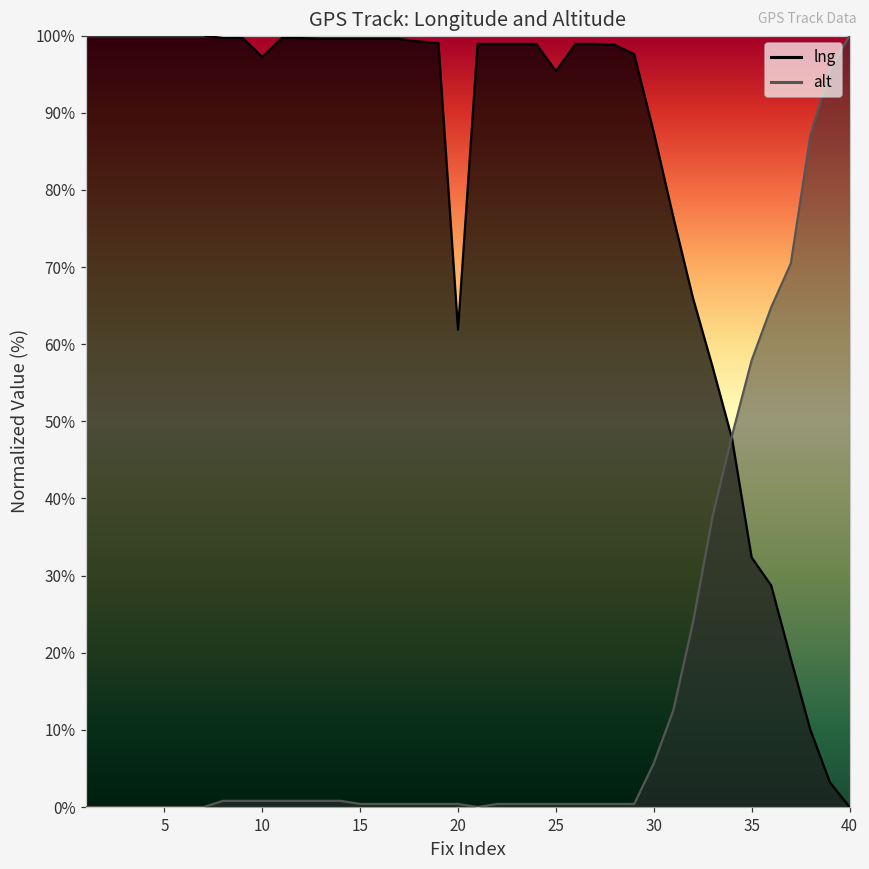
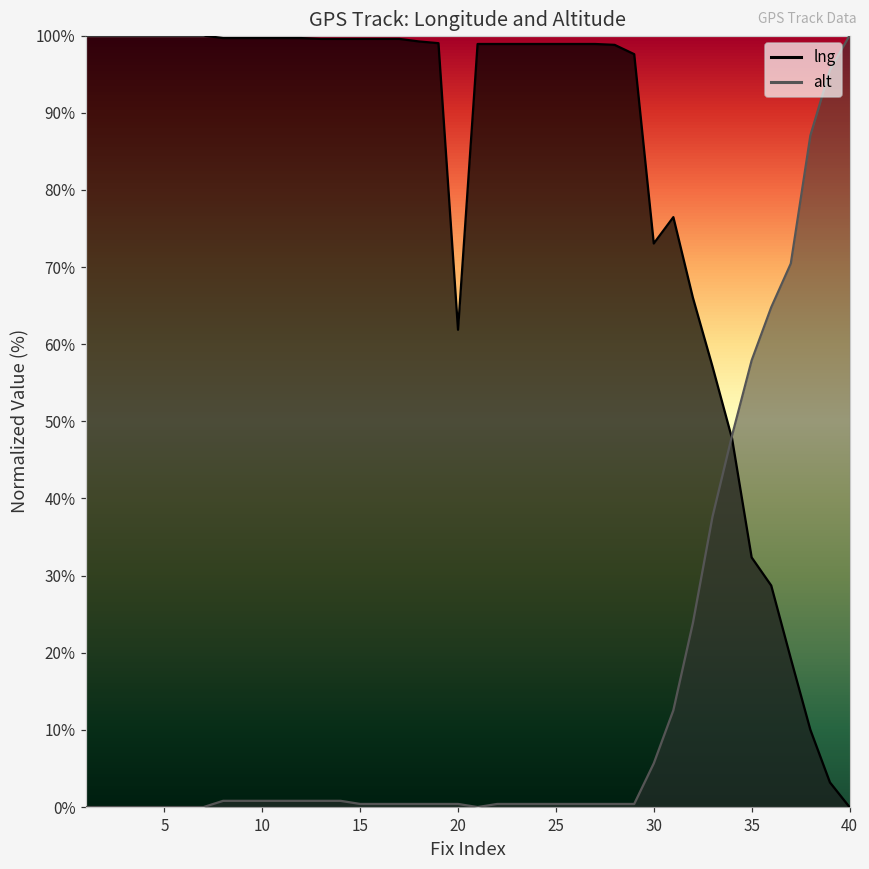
  {
    "lng": {
      "5": "100%",
-     "10": "97%",
+     "10": "100%",
      "15": "100%",
      "20": "62%",
-     "25": "95%",
-     "30": "87%",
+     "25": "99%",
+     "30": "73%",
      "35": "32%",
      "40": "0%"
    }
  }
